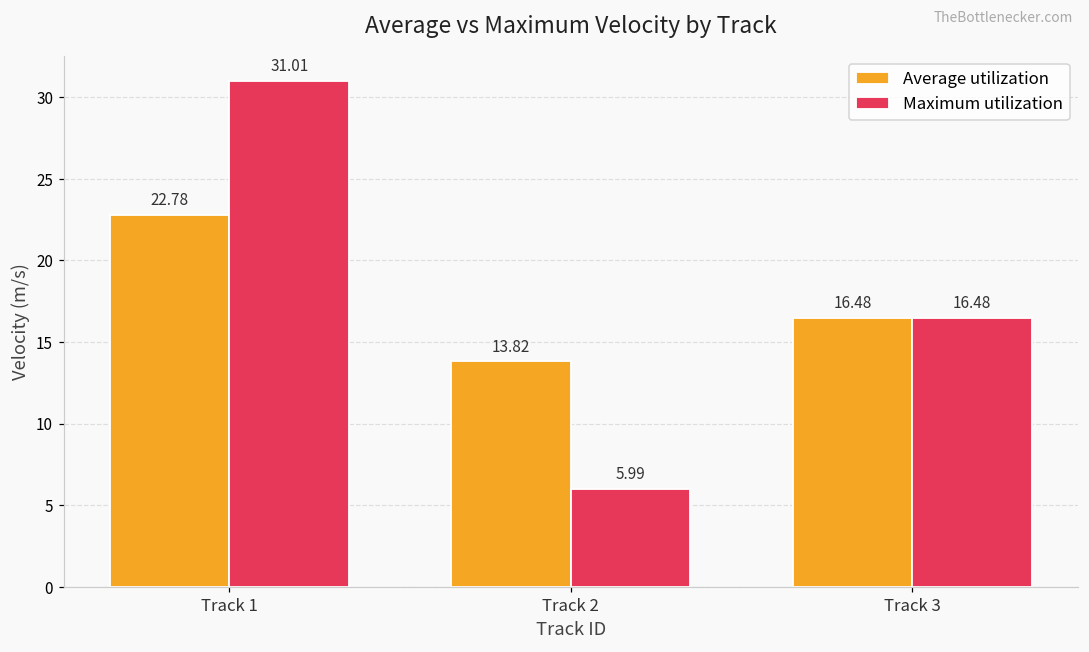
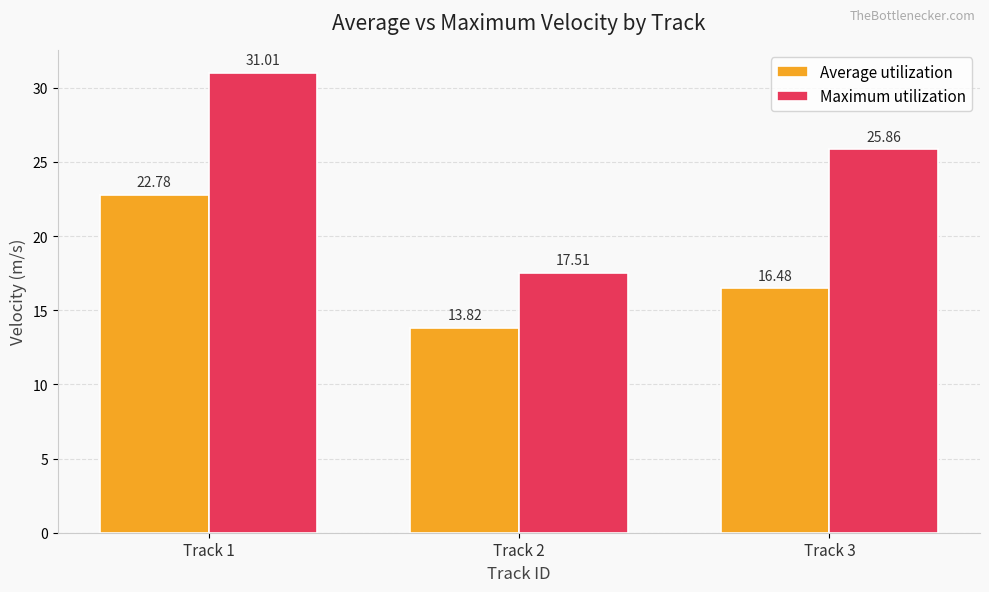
  {
    "Average utilization": {
      "Track 1": 22.78,
      "Track 2": 13.82,
      "Track 3": 16.48
    },
    "Maximum utilization": {
      "Track 1": 31.01,
-     "Track 2": 5.99,
-     "Track 3": 16.48
+     "Track 2": 17.51,
+     "Track 3": 25.86
    }
  }
